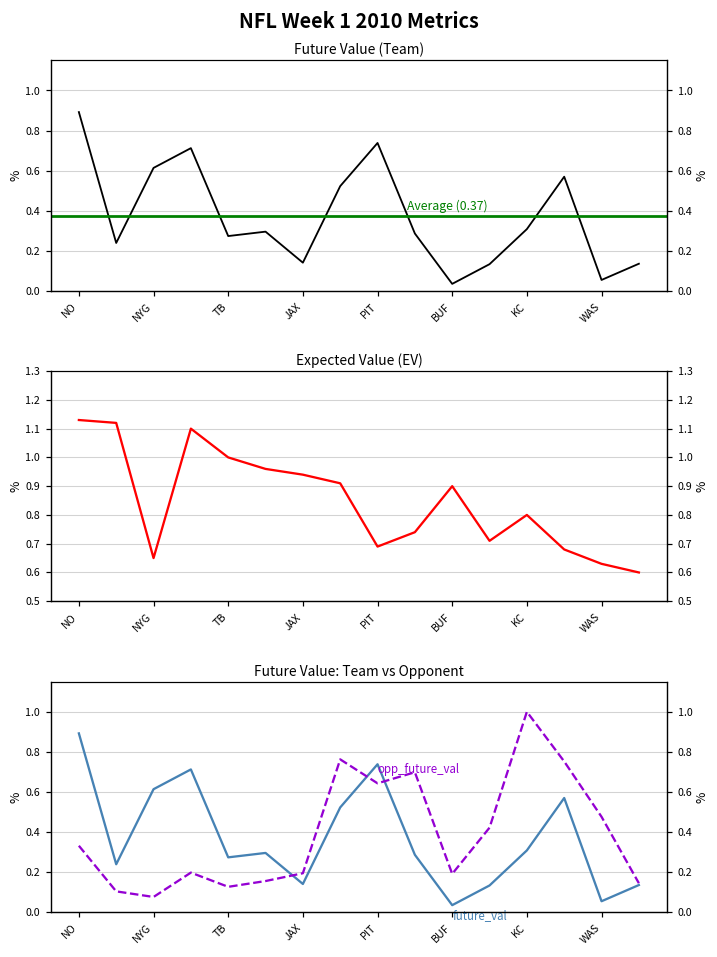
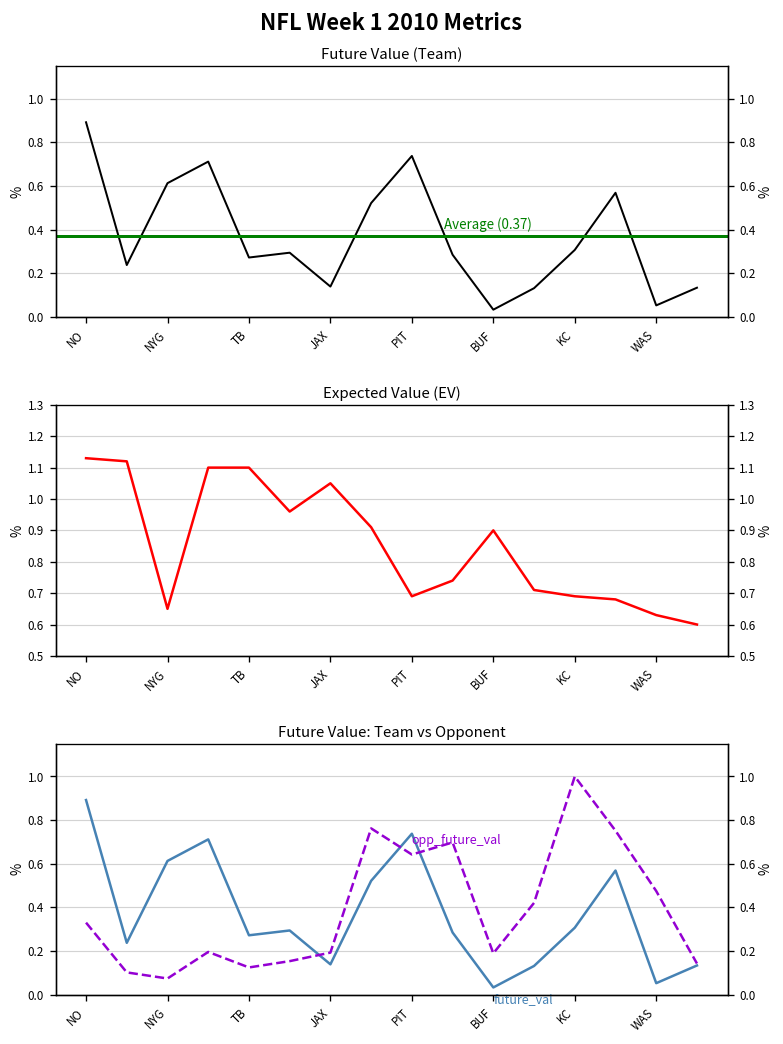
  {
    "Future Value (Team)": {
      "NO": 0.89,
      "NYG": 0.61,
      "TB": 0.27,
      "JAX": 0.14,
      "PIT": 0.74,
      "BUF": 0.03,
      "KC": 0.31,
      "WAS": 0.05
    },
    "Expected Value (EV)": {
      "NO": 1.13,
      "NYG": 0.65,
-     "TB": 1.0,
-     "JAX": 0.94,
+     "TB": 1.1,
+     "JAX": 1.05,
      "PIT": 0.69,
      "BUF": 0.90,
-     "KC": 0.80,
+     "KC": 0.69,
      "WAS": 0.63
    }
  }
